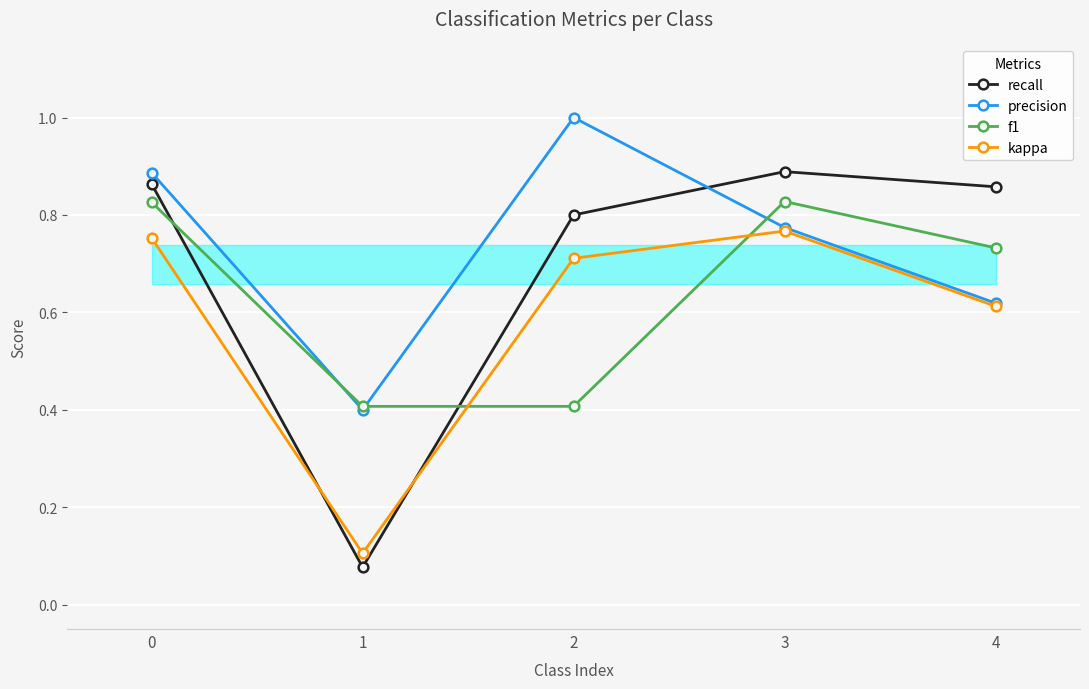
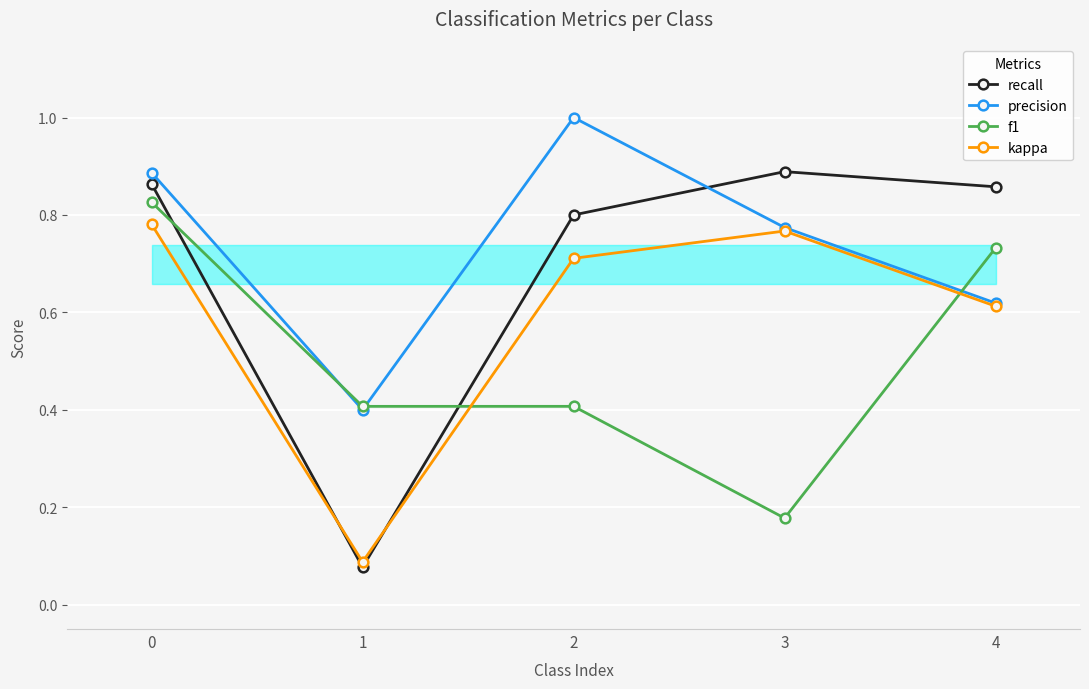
  {
    "recall": {
      "0": 0.86,
      "1": 0.08,
      "2": 0.80,
      "3": 0.89,
      "4": 0.86
    },
    "precision": {
      "0": 0.89,
      "1": 0.40,
      "2": 1.00,
      "3": 0.77,
      "4": 0.62
    },
    "f1": {
      "0": 0.83,
      "1": 0.41,
      "2": 0.41,
-     "3": 0.83
+     "3": 0.18
    },
    "kappa": {
-     "0": 0.75,
-     "1": 0.11,
+     "0": 0.78,
+     "1": 0.09,
      "2": 0.71,
      "3": 0.77,
      "4": 0.61
    }
  }
